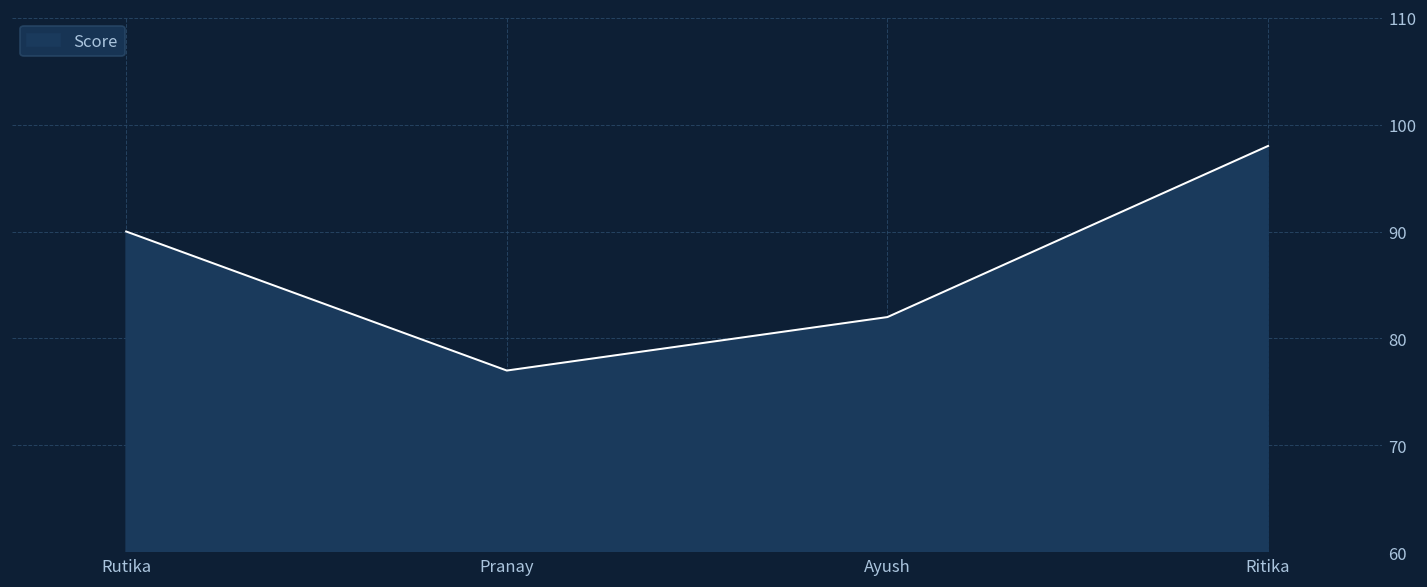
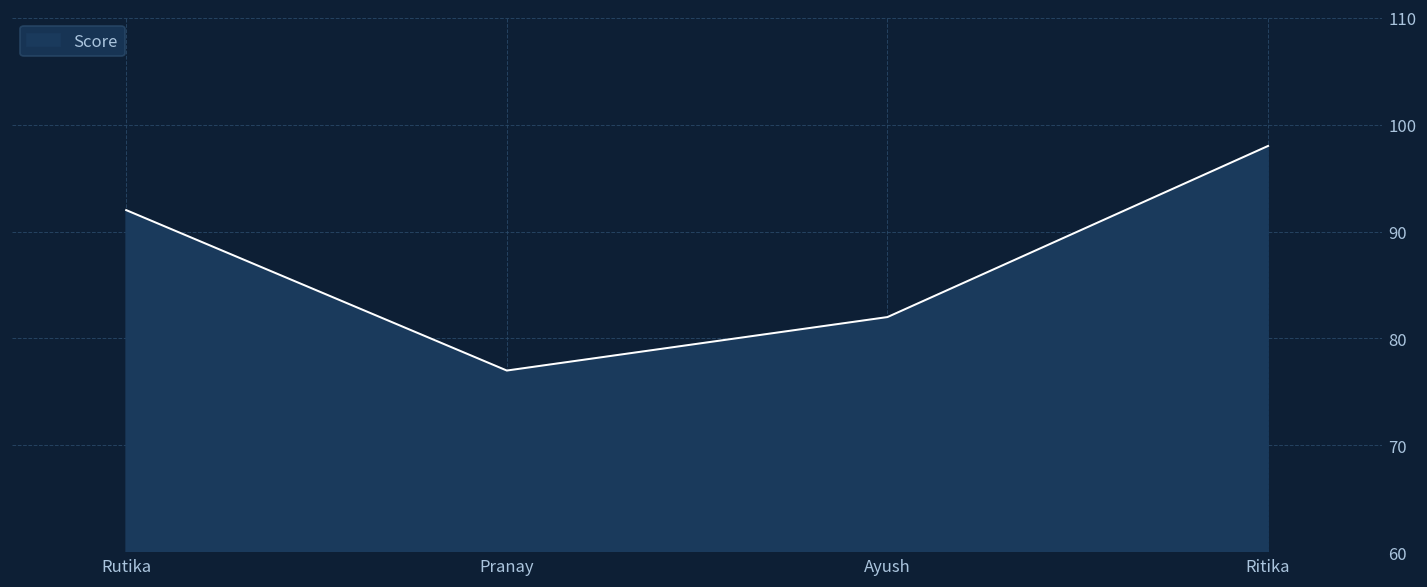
  {
-   "Rutika": 90,
+   "Rutika": 92,
    "Pranay": 77,
    "Ayush": 82,
    "Ritika": 98
  }
